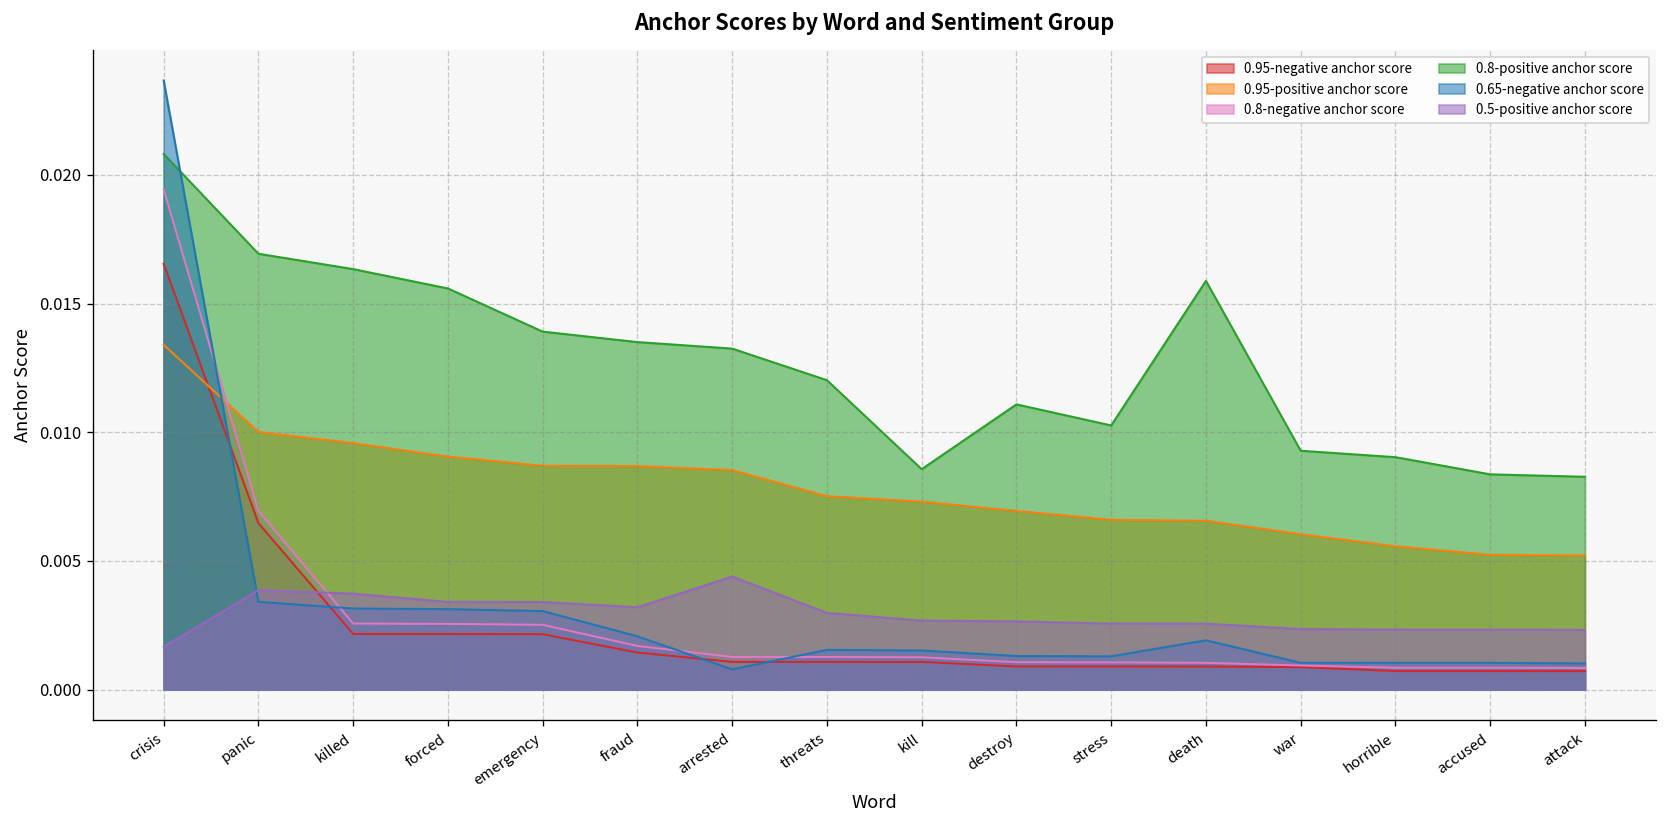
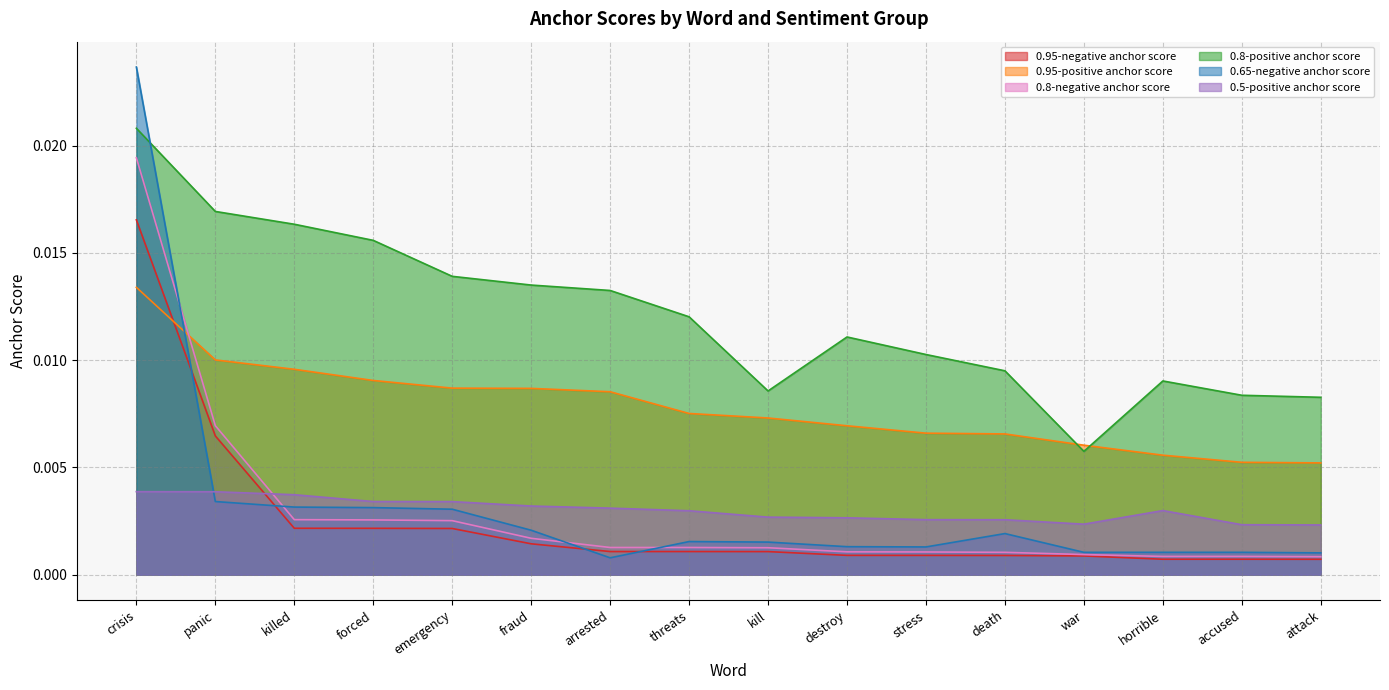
  {
    "0.95-negative anchor score": {
      "crisis": 0.0165,
      "panic": 0.0065,
      "killed": 0.0022,
      "forced": 0.0022,
      "emergency": 0.0022,
      "fraud": 0.0014,
      "arrested": 0.0011,
      "threats": 0.0011,
      "kill": 0.0011,
      "destroy": 0.0009,
      "stress": 0.0009,
      "death": 0.0009,
      "horrible": 0.0007,
      "accused": 0.0007,
      "attack": 0.0007
    },
    "0.95-positive anchor score": {
      "crisis": 0.0134,
      "panic": 0.0100,
      "killed": 0.0096,
      "forced": 0.0091,
      "emergency": 0.0087,
      "fraud": 0.0087,
      "arrested": 0.0085,
      "threats": 0.0075,
      "kill": 0.0073,
      "destroy": 0.0069,
      "stress": 0.0066,
      "death": 0.0066,
      "war": 0.0060,
      "horrible": 0.0056,
      "accused": 0.0052,
      "attack": 0.0052
    },
    "0.8-negative anchor score": {
      "crisis": 0.0194,
      "panic": 0.0069,
      "killed": 0.0026,
      "forced": 0.0026,
      "emergency": 0.0025,
      "fraud": 0.0017,
      "arrested": 0.0013,
      "threats": 0.0013,
      "kill": 0.0013,
      "destroy": 0.0011,
      "stress": 0.0011,
      "death": 0.0010,
      "horrible": 0.0009,
      "accused": 0.0009,
      "attack": 0.0008
    },
    "0.8-positive anchor score": {
      "crisis": 0.0208,
      "panic": 0.0169,
      "killed": 0.0163,
      "forced": 0.0156,
      "emergency": 0.0139,
      "fraud": 0.0135,
      "arrested": 0.0133,
      "threats": 0.0120,
      "kill": 0.0086,
      "destroy": 0.0111,
      "stress": 0.0103,
-     "death": 0.0159,
-     "war": 0.0093,
+     "death": 0.0095,
+     "war": 0.0057,
      "horrible": 0.0090,
      "accused": 0.0084,
      "attack": 0.0083
    },
    "0.65-negative anchor score": {
      "crisis": 0.0237,
      "panic": 0.0034,
      "killed": 0.0032,
      "forced": 0.0031,
      "emergency": 0.0031,
      "fraud": 0.0021,
      "arrested": 0.0008,
      "threats": 0.0015,
      "kill": 0.0015,
      "destroy": 0.0013,
      "stress": 0.0013,
      "death": 0.0019,
      "horrible": 0.0010,
      "accused": 0.0010,
      "attack": 0.0010
    },
    "0.5-positive anchor score": {
-     "crisis": 0.0017,
+     "crisis": 0.0039,
      "panic": 0.0039,
      "killed": 0.0037,
      "forced": 0.0034,
      "emergency": 0.0034,
      "fraud": 0.0032,
-     "arrested": 0.0044,
+     "arrested": 0.0031,
      "threats": 0.0030,
      "kill": 0.0027,
      "destroy": 0.0027,
      "stress": 0.0026,
      "death": 0.0026,
      "war": 0.0024,
-     "horrible": 0.0023,
+     "horrible": 0.0030,
      "accused": 0.0023,
      "attack": 0.0023
    }
  }
